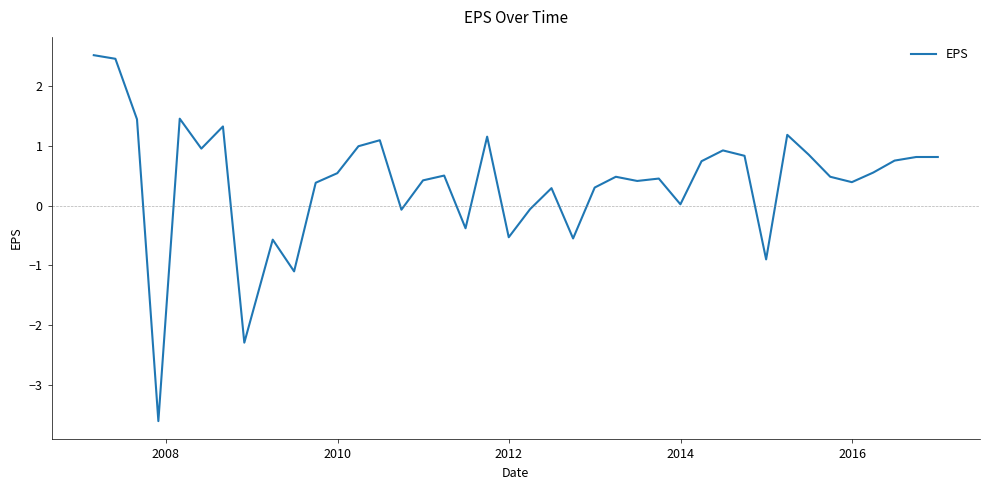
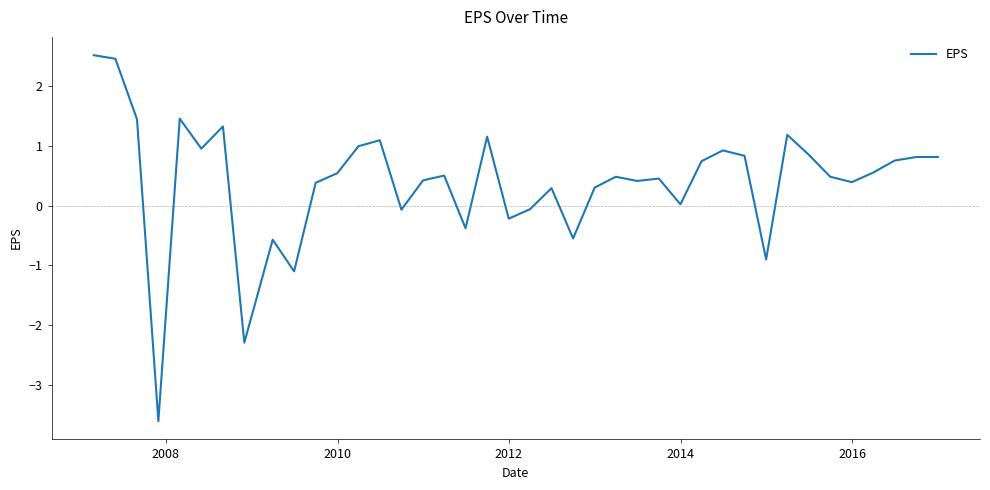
  {
    "2010": 0.5,
-   "2012": -0.5,
+   "2012": -0.2,
    "2014": 0.0,
    "2016": 0.4
  }
